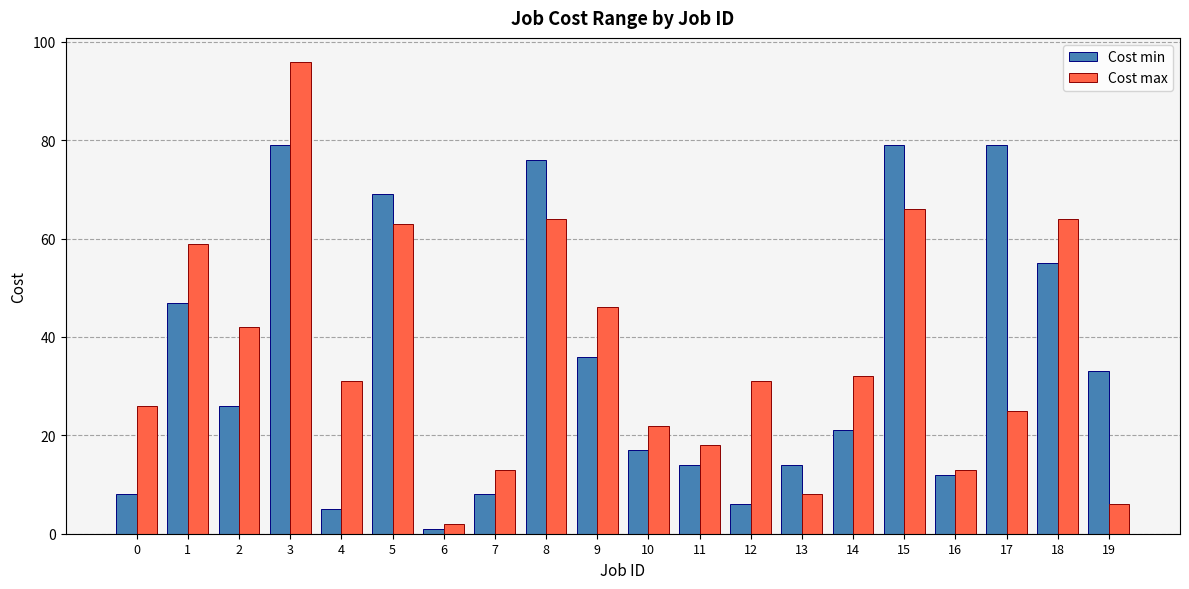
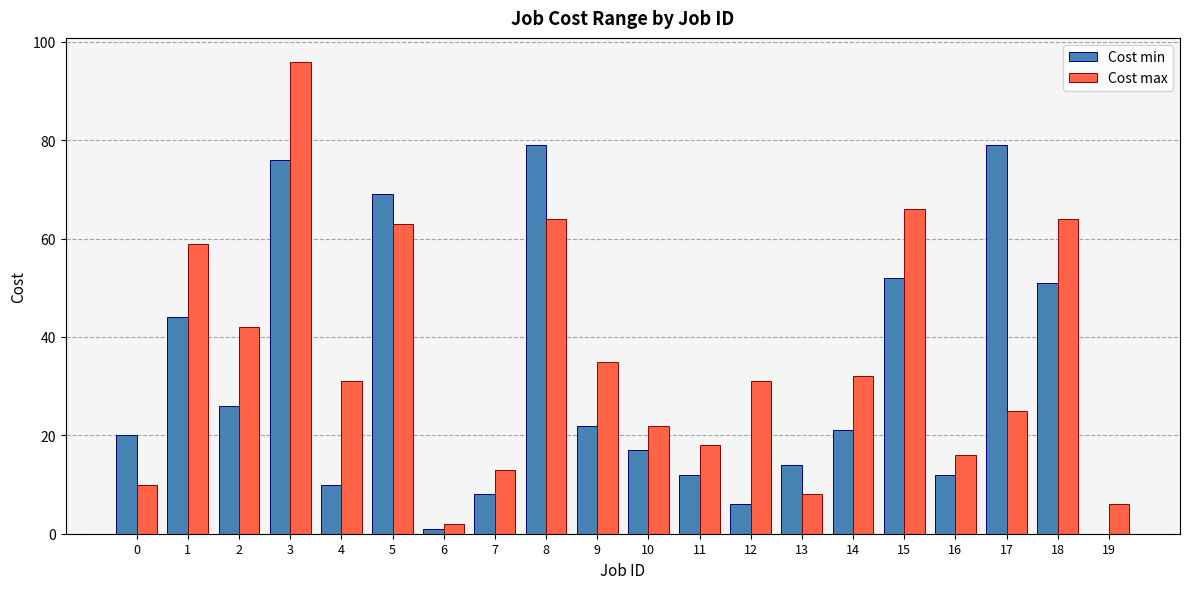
  {
    "Cost min": {
-     "0": 8,
-     "1": 47,
+     "0": 20,
+     "1": 44,
      "2": 26,
-     "3": 79,
-     "4": 5,
+     "3": 76,
+     "4": 10,
      "5": 69,
      "6": 1,
      "7": 8,
-     "8": 76,
-     "9": 36,
+     "8": 79,
+     "9": 22,
      "10": 17,
-     "11": 14,
+     "11": 12,
      "12": 6,
      "13": 14,
      "14": 21,
-     "15": 79,
+     "15": 52,
      "16": 12,
      "17": 79,
-     "18": 55,
-     "19": 33
+     "18": 51,
+     "19": 0
    },
    "Cost max": {
-     "0": 26,
+     "0": 10,
      "1": 59,
      "2": 42,
      "3": 96,
      "4": 31,
      "5": 63,
      "6": 2,
      "7": 13,
      "8": 64,
-     "9": 46,
+     "9": 35,
      "10": 22,
      "11": 18,
      "12": 31,
      "13": 8,
      "14": 32,
      "15": 66,
-     "16": 13,
+     "16": 16,
      "17": 25,
      "18": 64,
      "19": 6
    }
  }
